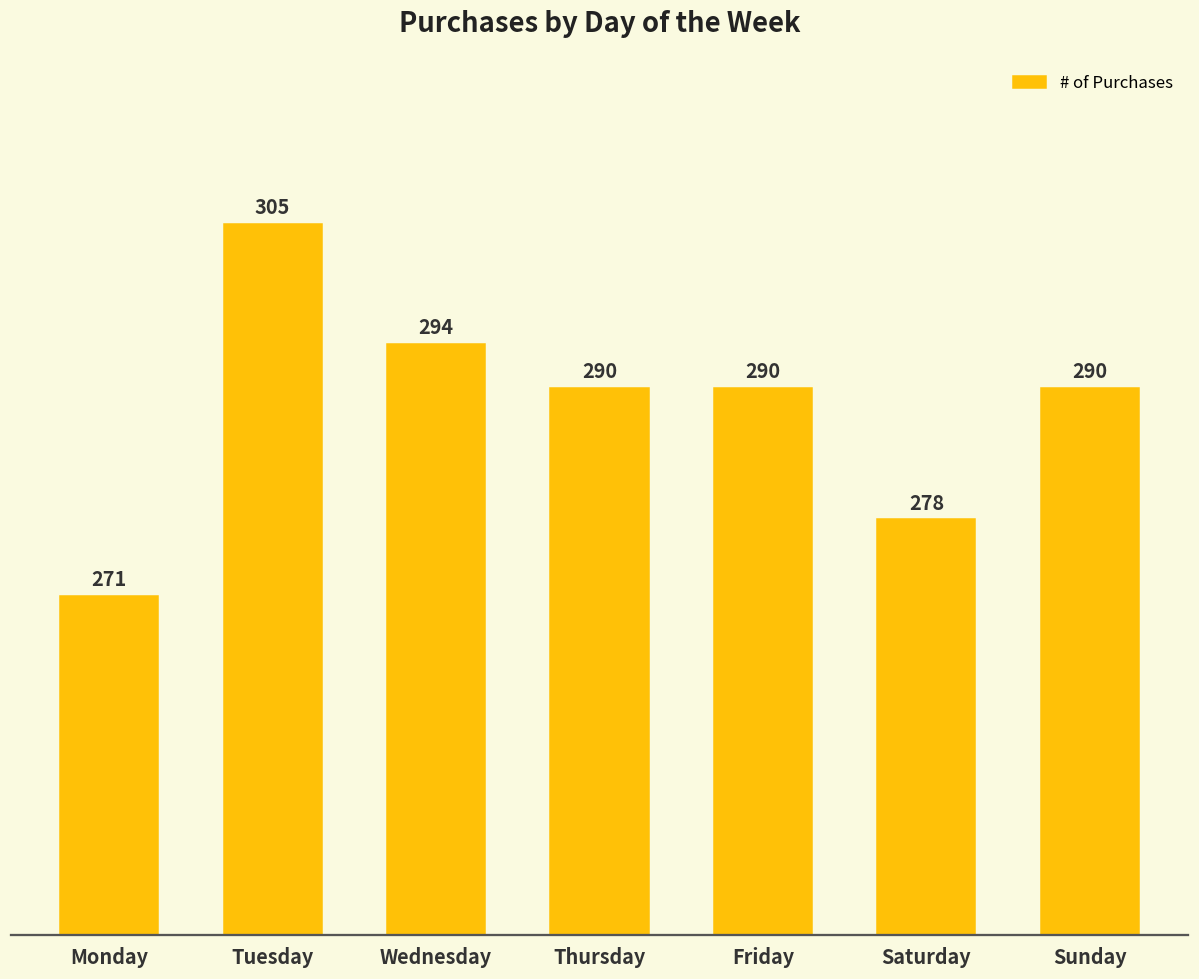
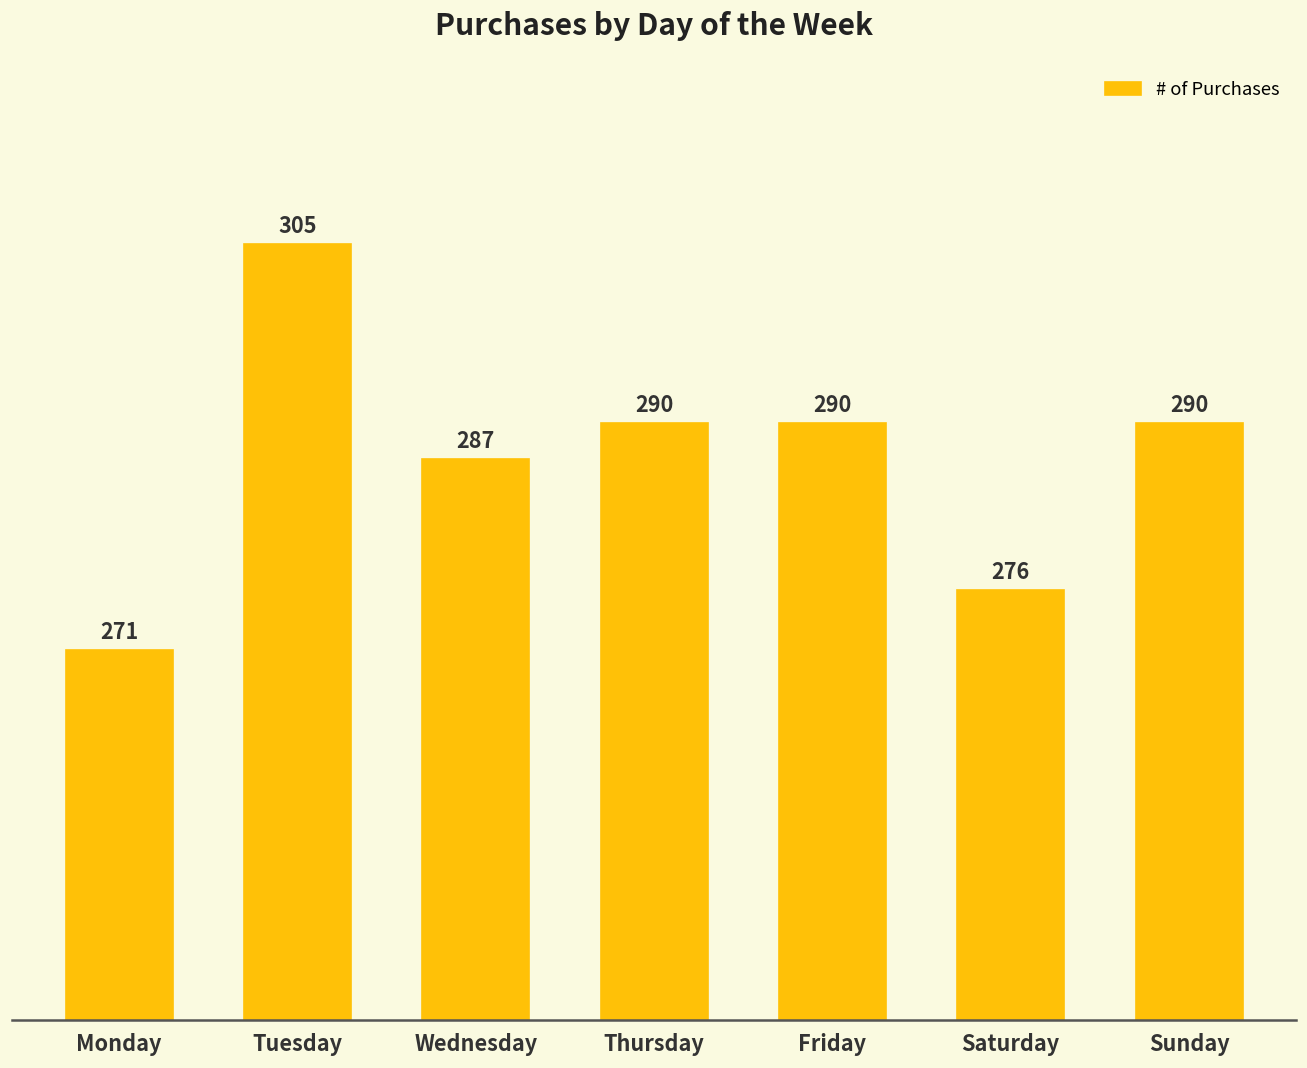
  {
    "Monday": 271,
    "Tuesday": 305,
-   "Wednesday": 294,
+   "Wednesday": 287,
    "Thursday": 290,
    "Friday": 290,
-   "Saturday": 278,
+   "Saturday": 276,
    "Sunday": 290
  }
